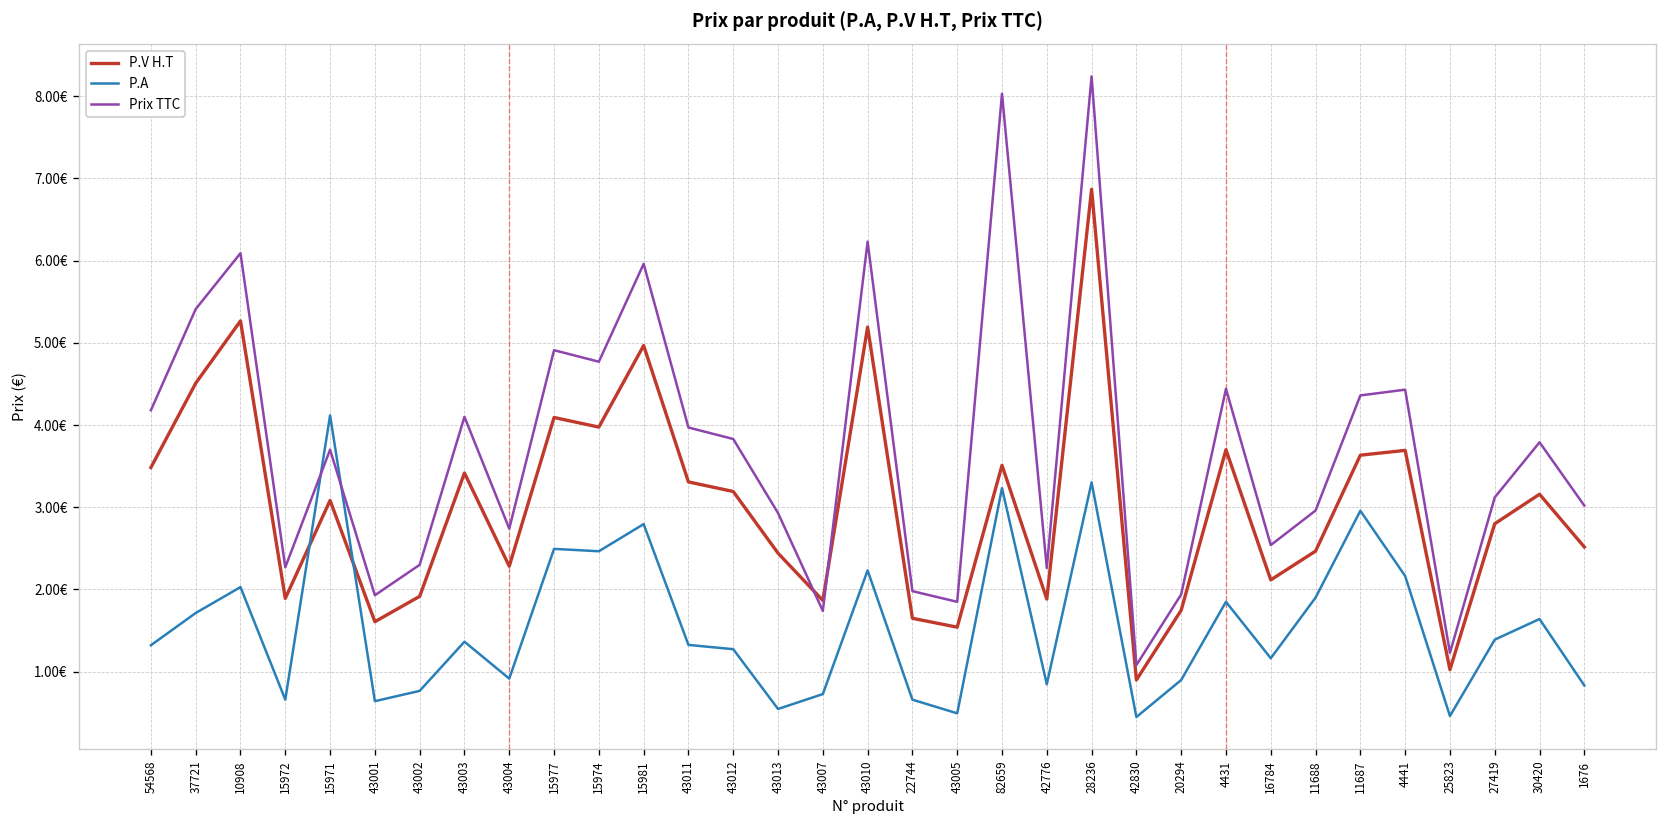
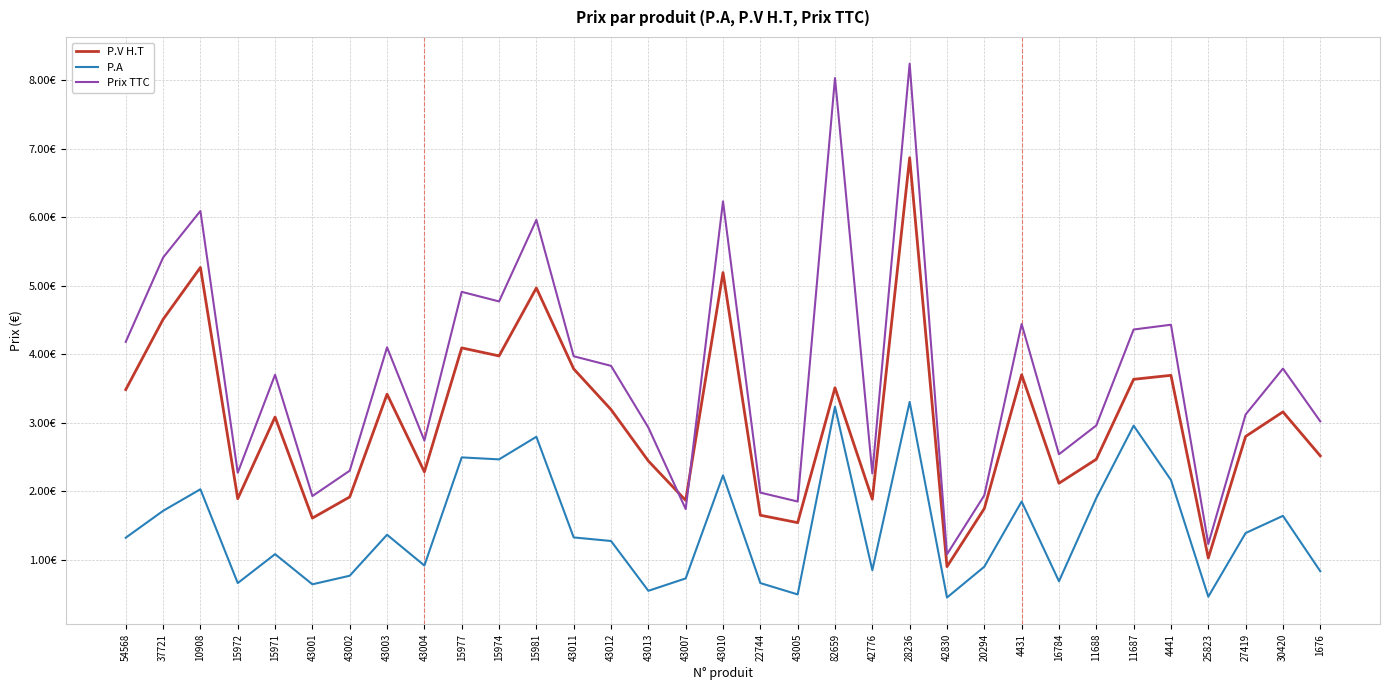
  {
    "P.V H.T": {
      "54568": "3.5€",
      "37721": "4.5€",
      "10908": "5.3€",
      "15972": "1.9€",
      "15971": "3.1€",
      "43001": "1.6€",
      "43002": "1.9€",
      "43003": "3.4€",
      "43004": "2.3€",
      "15977": "4.1€",
      "15974": "4.0€",
      "15981": "5.0€",
-     "43011": "3.3€",
+     "43011": "3.8€",
      "43012": "3.2€",
      "43013": "2.4€",
      "43007": "1.9€",
      "43010": "5.2€",
      "22744": "1.7€",
      "43005": "1.5€",
      "82659": "3.5€",
      "42776": "1.9€",
      "28236": "6.9€",
      "42830": "0.9€",
      "20294": "1.7€",
      "4431": "3.7€",
      "16784": "2.1€",
      "11688": "2.5€",
      "11687": "3.6€",
      "4441": "3.7€",
      "25823": "1.0€",
      "27419": "2.8€",
      "30420": "3.2€",
      "1676": "2.5€"
    },
    "P.A": {
      "54568": "1.3€",
      "37721": "1.7€",
      "10908": "2.0€",
      "15972": "0.7€",
-     "15971": "4.1€",
+     "15971": "1.1€",
      "43001": "0.6€",
      "43002": "0.8€",
      "43003": "1.4€",
      "43004": "0.9€",
      "15977": "2.5€",
      "15974": "2.5€",
      "15981": "2.8€",
      "43011": "1.3€",
      "43012": "1.3€",
      "43013": "0.5€",
      "43007": "0.7€",
      "43010": "2.2€",
      "22744": "0.7€",
      "43005": "0.5€",
      "82659": "3.2€",
      "42776": "0.8€",
      "28236": "3.3€",
      "42830": "0.4€",
      "20294": "0.9€",
      "4431": "1.9€",
-     "16784": "1.2€",
+     "16784": "0.7€",
      "11688": "1.9€",
      "11687": "3.0€",
      "4441": "2.2€",
      "25823": "0.5€",
      "27419": "1.4€",
      "30420": "1.6€",
      "1676": "0.8€"
    },
    "Prix TTC": {
      "54568": "4.2€",
      "37721": "5.4€",
      "10908": "6.1€",
      "15972": "2.3€",
      "15971": "3.7€",
      "43001": "1.9€",
      "43002": "2.3€",
      "43003": "4.1€",
      "43004": "2.7€",
      "15977": "4.9€",
      "15974": "4.8€",
      "15981": "6.0€",
      "43011": "4.0€",
      "43012": "3.8€",
      "43013": "2.9€",
      "43007": "1.7€",
      "43010": "6.2€",
      "22744": "2.0€",
      "43005": "1.9€",
      "82659": "8.0€",
      "42776": "2.3€",
      "28236": "8.2€",
      "42830": "1.1€",
      "20294": "1.9€",
      "4431": "4.4€",
      "16784": "2.5€",
      "11688": "3.0€",
      "11687": "4.4€",
      "4441": "4.4€",
      "25823": "1.2€",
      "27419": "3.1€",
      "30420": "3.8€",
      "1676": "3.0€"
    }
  }
